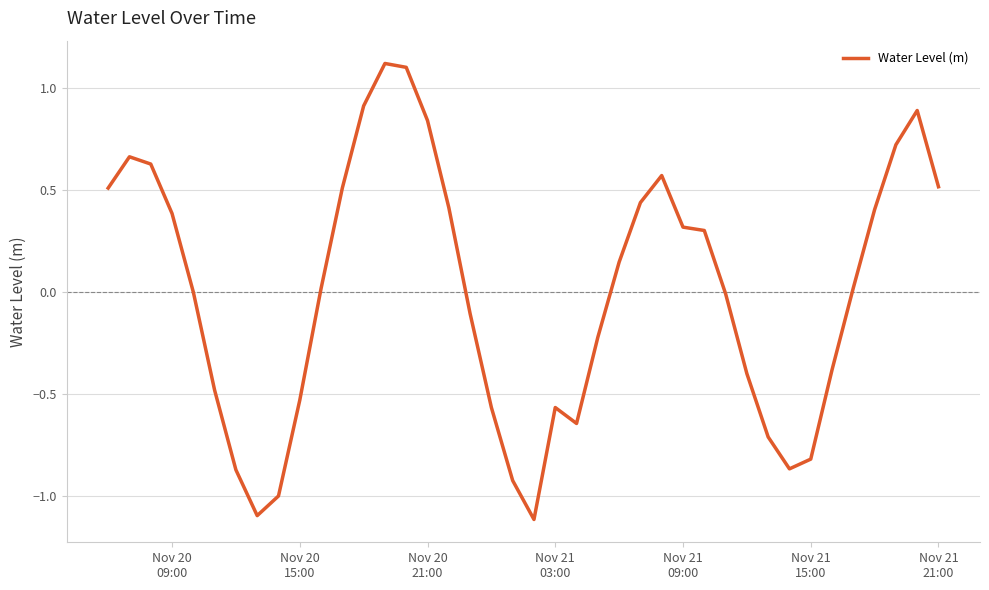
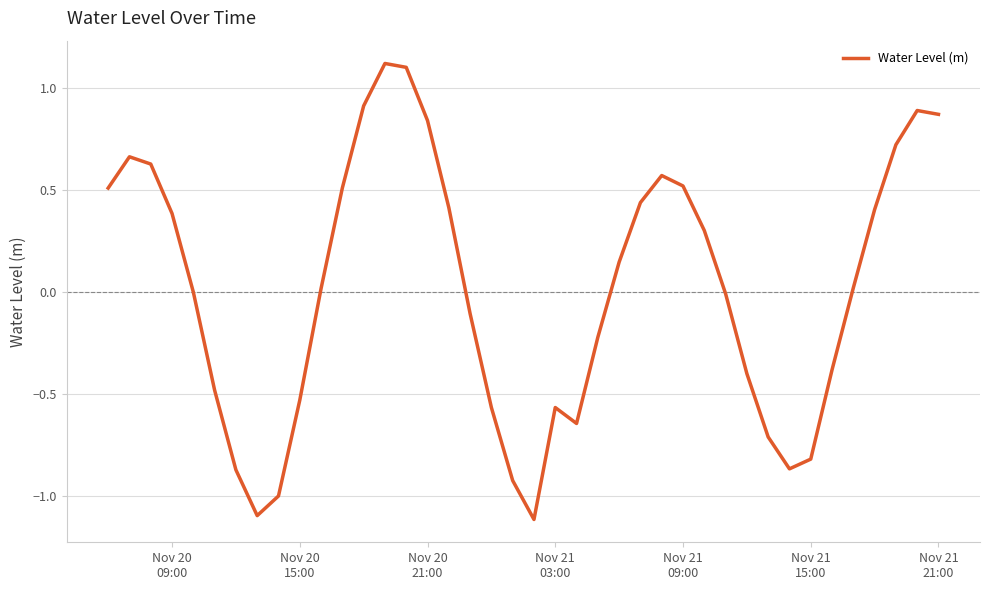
  {
    "Nov 20 09:00": 0.39,
    "Nov 20 15:00": -0.53,
    "Nov 20 21:00": 0.84,
    "Nov 21 03:00": -0.57,
-   "Nov 21 09:00": 0.32,
+   "Nov 21 09:00": 0.52,
    "Nov 21 15:00": -0.82,
-   "Nov 21 21:00": 0.52
+   "Nov 21 21:00": 0.87
  }
